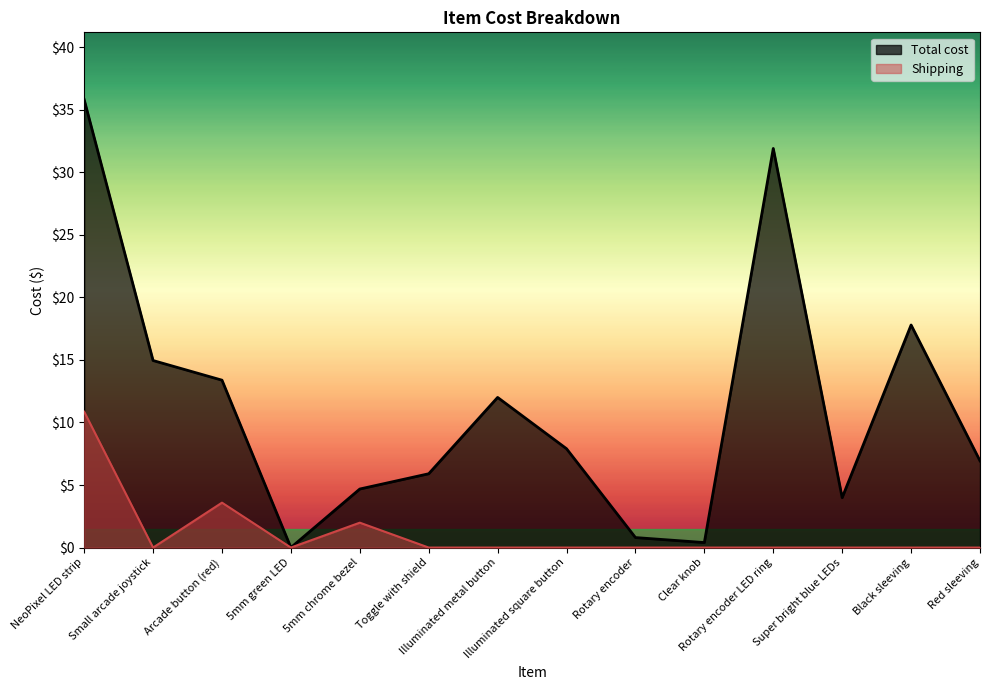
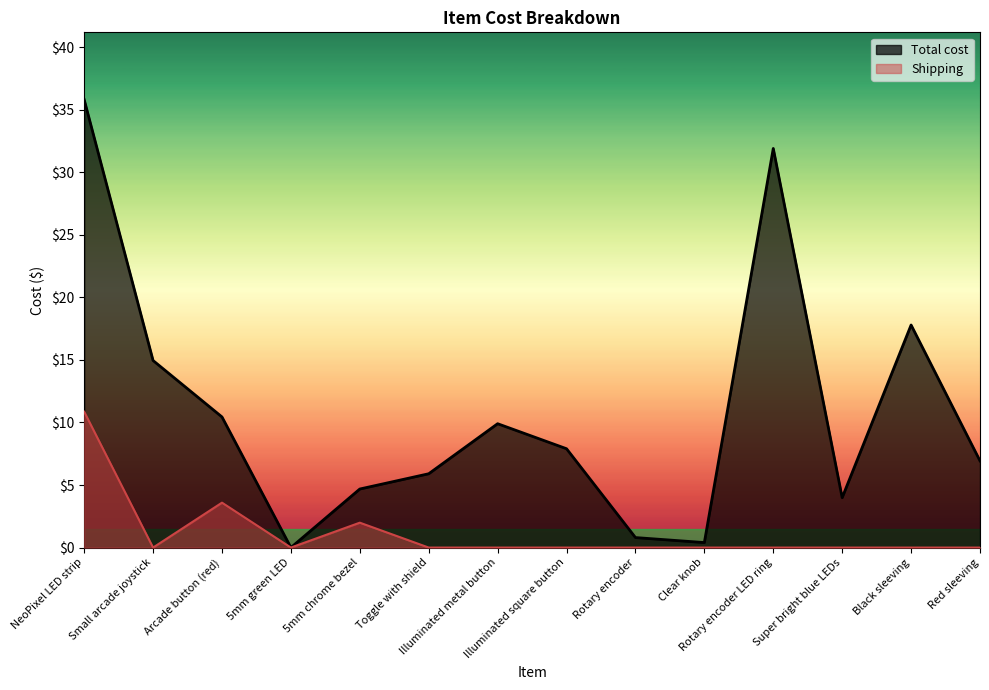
  {
    "Total cost": {
      "NeoPixel LED strip": "$35.8",
      "Small arcade joystick": "$15.0",
-     "Arcade button (red)": "$13.4",
+     "Arcade button (red)": "$10.4",
      "5mm chrome bezel": "$4.7",
      "Toggle with shield": "$5.9",
-     "Illuminated metal button": "$12.0",
+     "Illuminated metal button": "$9.9",
      "Illuminated square button": "$7.9",
      "Rotary encoder LED ring": "$31.9",
      "Super bright blue LEDs": "$4.0",
      "Black sleeving": "$17.8",
      "Red sleeving": "$6.9"
    },
    "Shipping": {
      "NeoPixel LED strip": "$10.9",
      "Arcade button (red)": "$3.6",
      "5mm chrome bezel": "$2.0"
    }
  }
